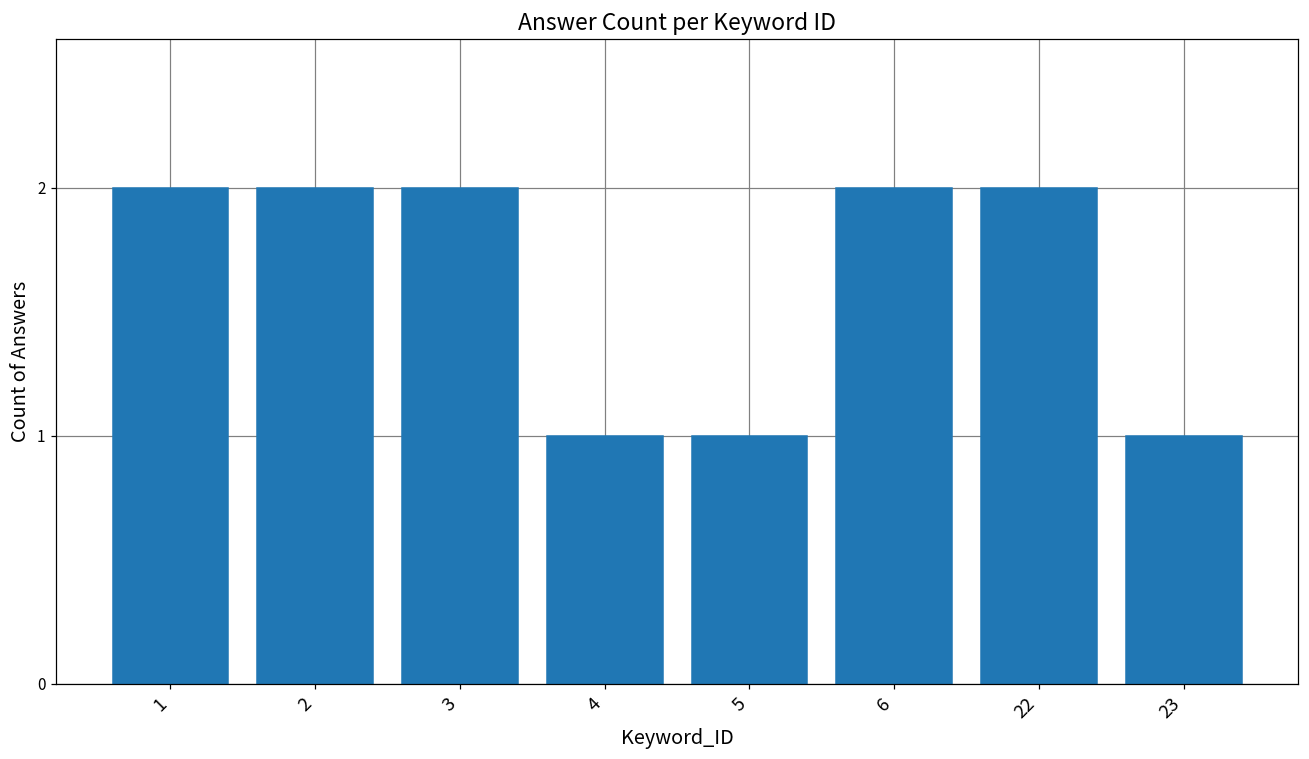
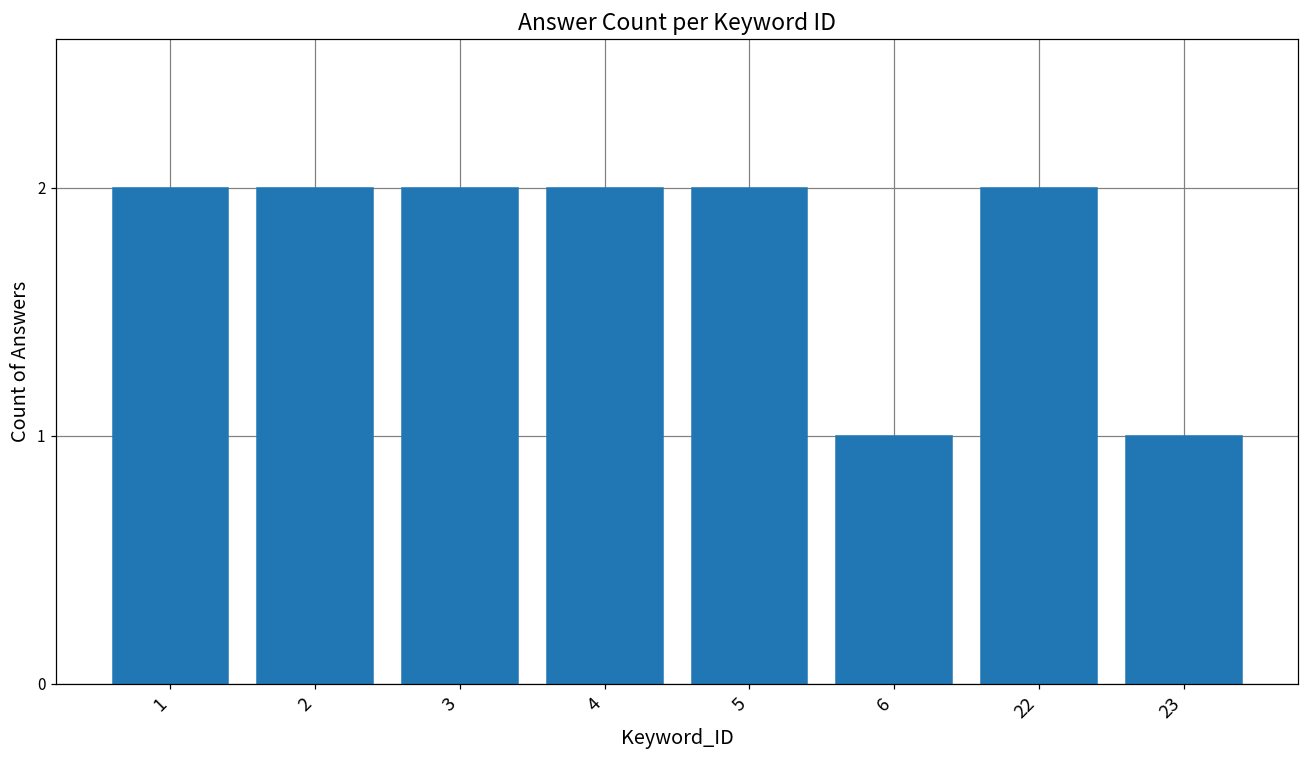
  {
    "1": 2,
    "2": 2,
    "3": 2,
-   "4": 1,
-   "5": 1,
-   "6": 2,
+   "4": 2,
+   "5": 2,
+   "6": 1,
    "22": 2,
    "23": 1
  }
